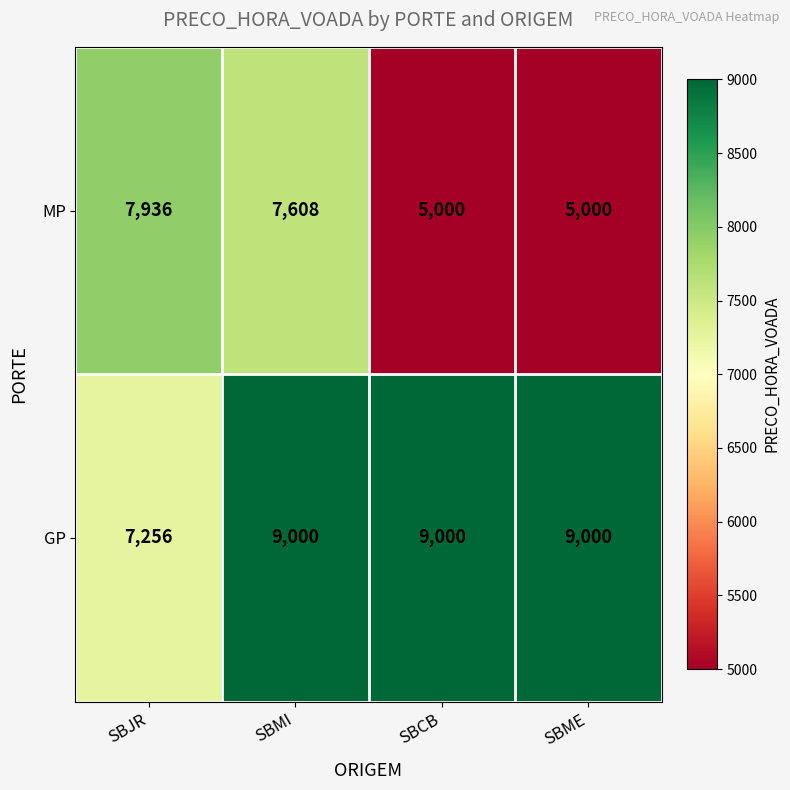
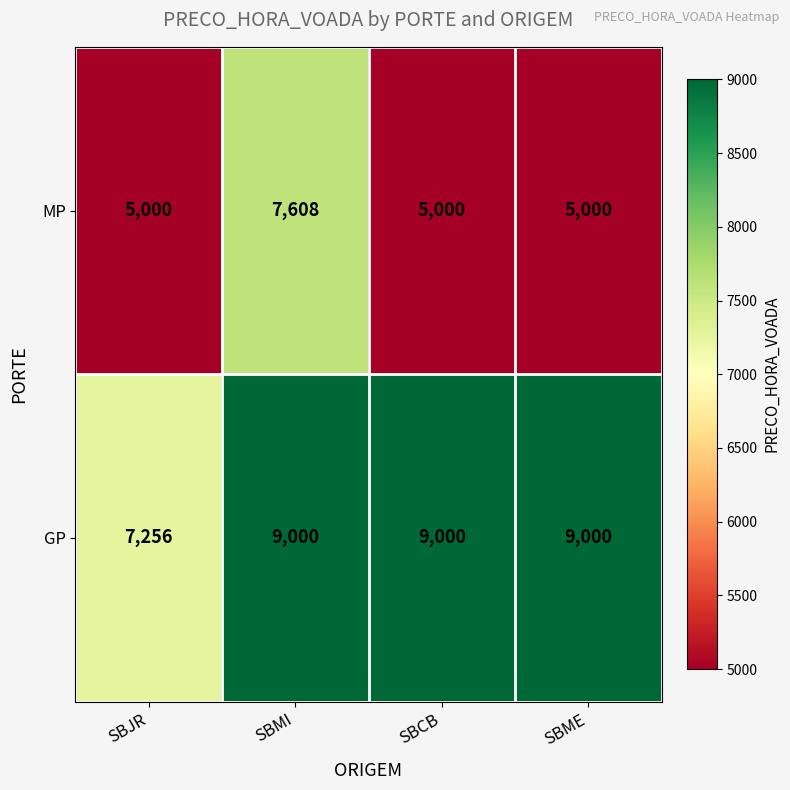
  {
    "MP": {
-     "SBJR": "7,936",
+     "SBJR": "5,000",
      "SBMI": "7,608",
      "SBCB": "5,000",
      "SBME": "5,000"
    },
    "GP": {
      "SBJR": "7,256",
      "SBMI": "9,000",
      "SBCB": "9,000",
      "SBME": "9,000"
    }
  }
